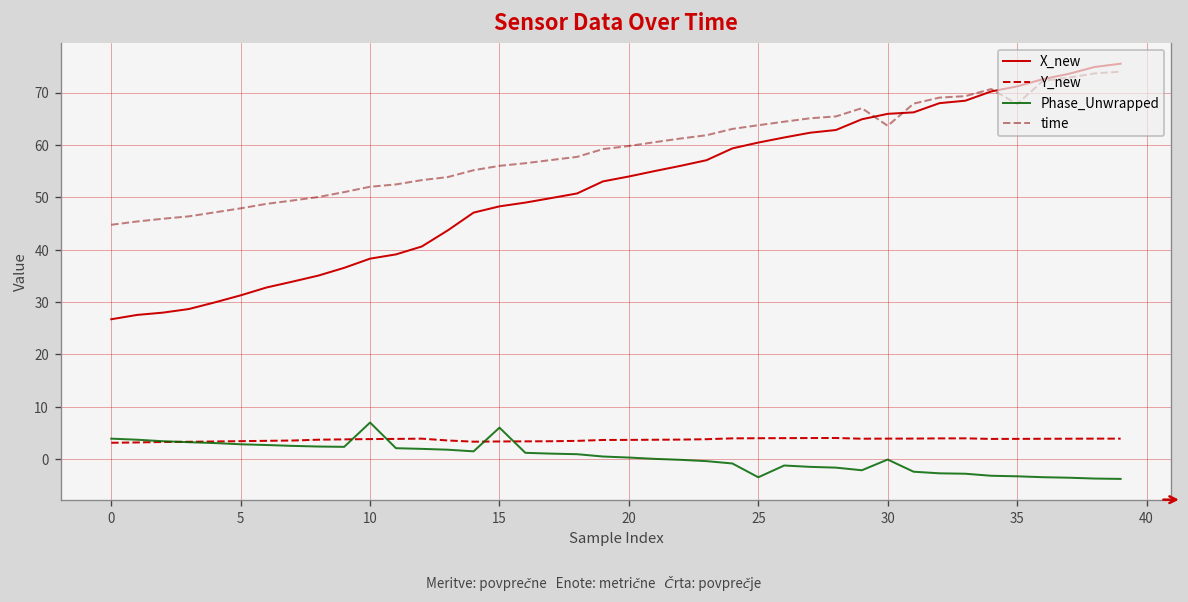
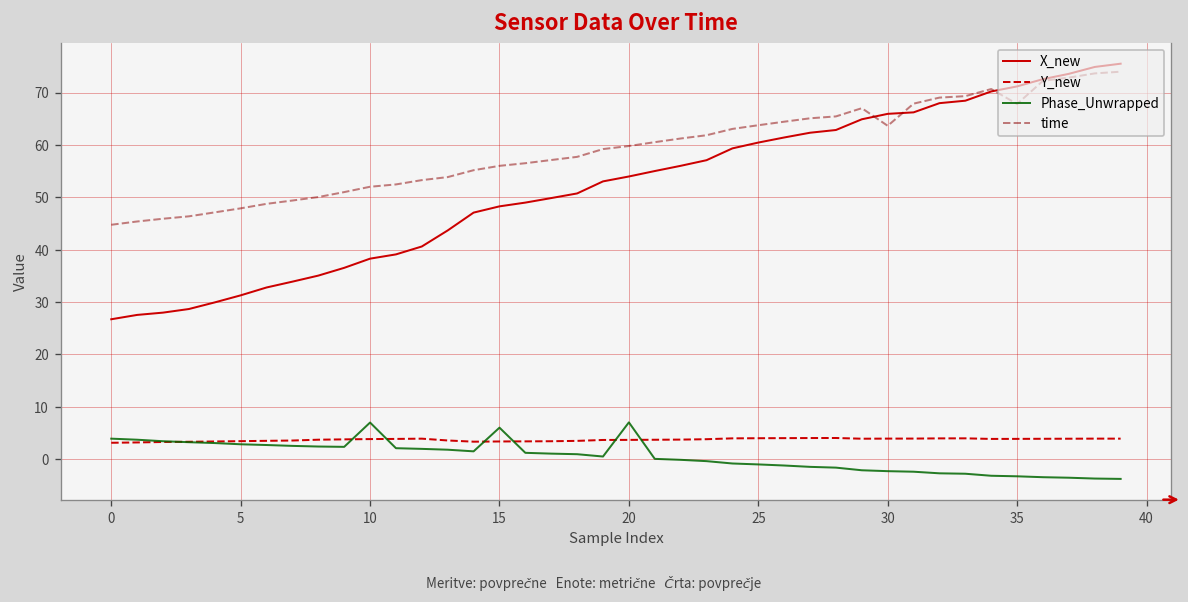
  {
    "Phase_Unwrapped": {
      "0": 4,
      "5": 3,
      "10": 7,
      "15": 6,
-     "20": 0,
-     "25": -3,
-     "30": 0,
+     "20": 7,
+     "25": -1,
+     "30": -2,
      "35": -3
    },
    "time": {
      "0": 45,
      "5": 48,
      "10": 52,
      "15": 56,
      "20": 60,
      "25": 64,
      "30": 64
    }
  }
